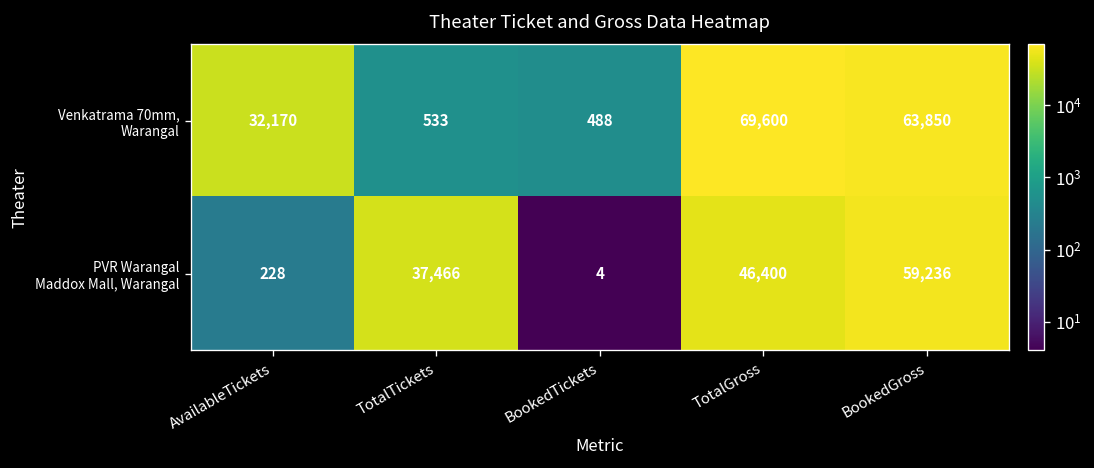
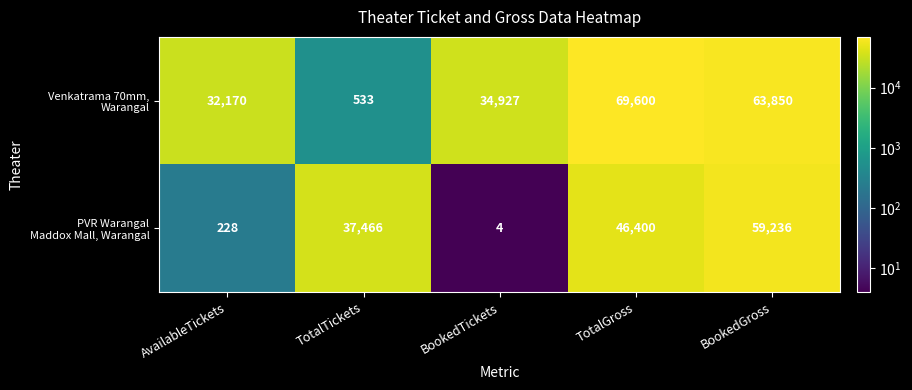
  {
    "Venkatrama 70mm, Warangal": {
      "AvailableTickets": "32,170",
      "TotalTickets": "533",
-     "BookedTickets": "488",
+     "BookedTickets": "34,927",
      "TotalGross": "69,600",
      "BookedGross": "63,850"
    },
    "PVR Warangal Maddox Mall, Warangal": {
      "AvailableTickets": "228",
      "TotalTickets": "37,466",
      "BookedTickets": "4",
      "TotalGross": "46,400",
      "BookedGross": "59,236"
    }
  }
